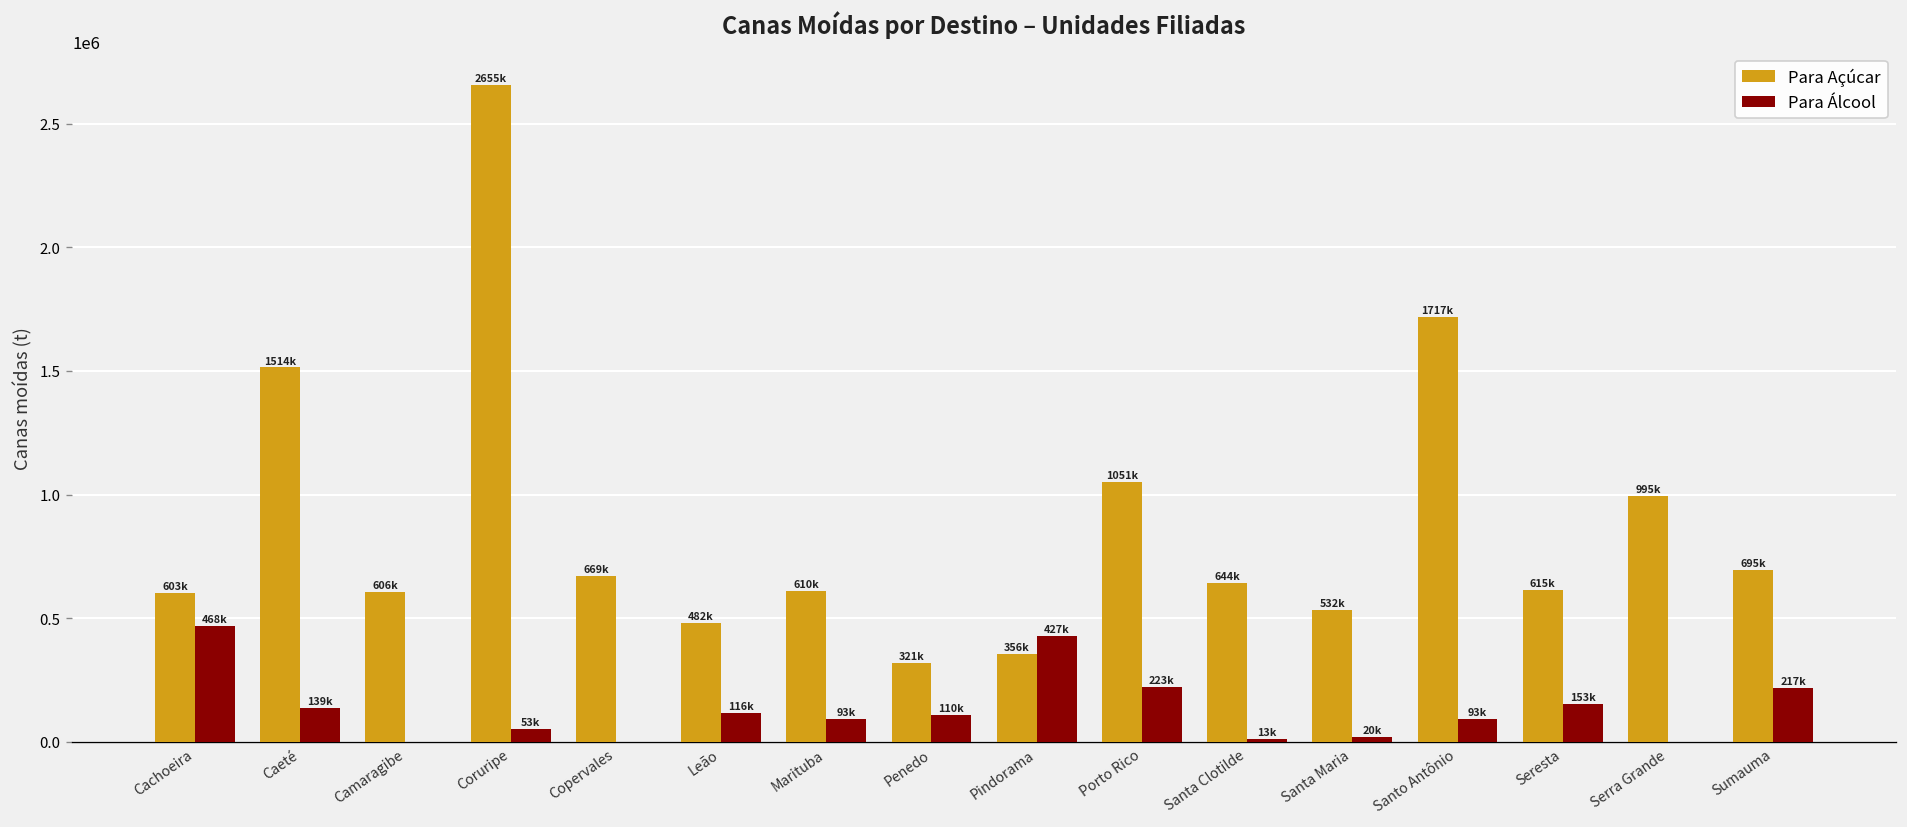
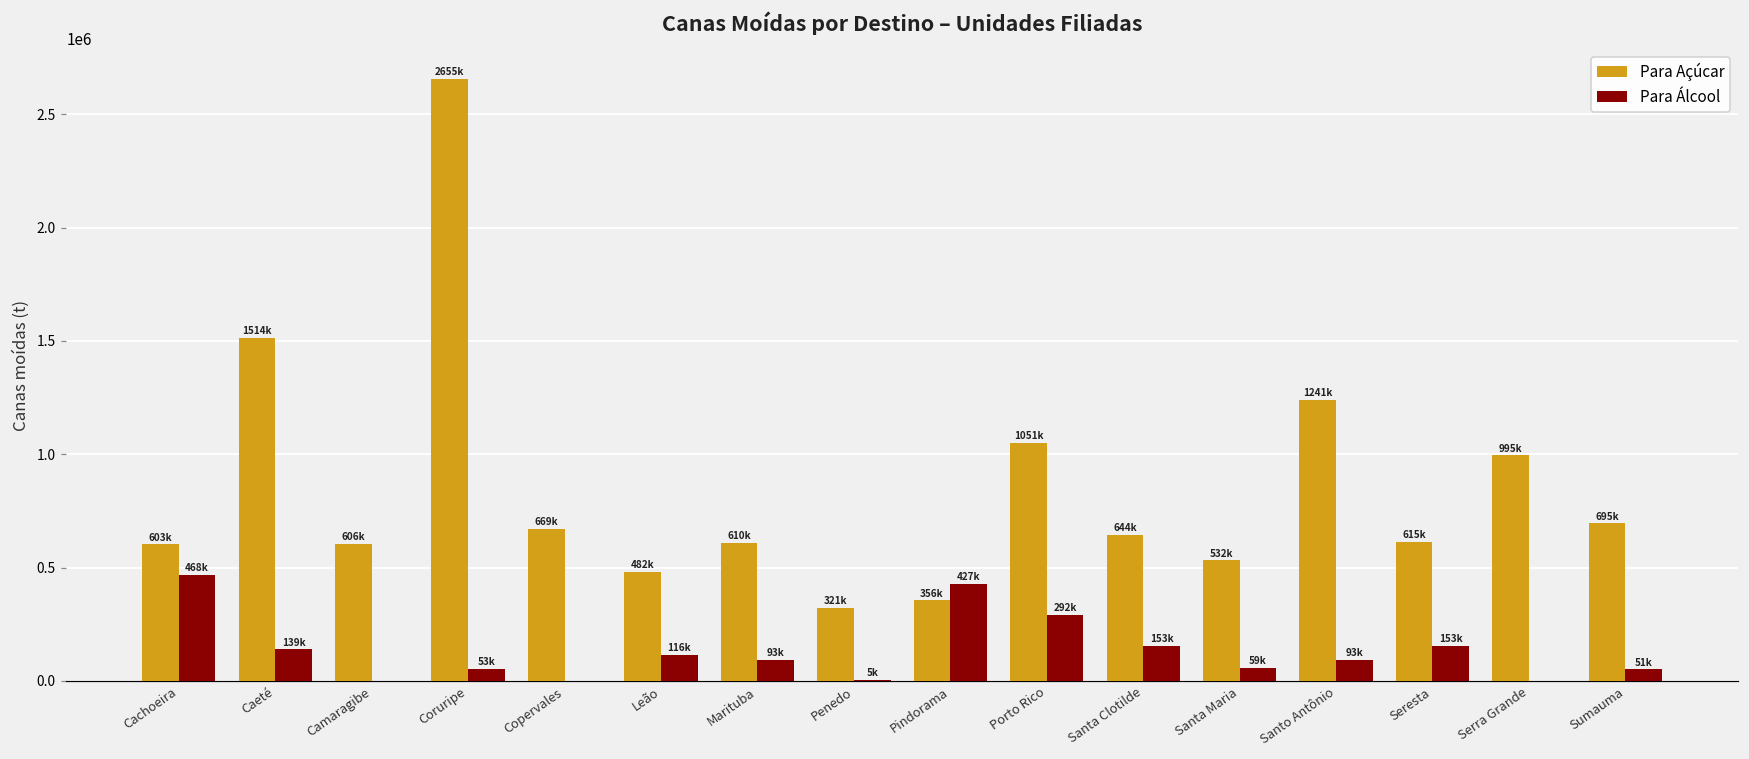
  {
    "Para Açúcar": {
      "Cachoeira": "603k",
      "Caeté": "1514k",
      "Camaragibe": "606k",
      "Coruripe": "2655k",
      "Copervales": "669k",
      "Leão": "482k",
      "Marituba": "610k",
      "Penedo": "321k",
      "Pindorama": "356k",
      "Porto Rico": "1051k",
      "Santa Clotilde": "644k",
      "Santa Maria": "532k",
-     "Santo Antônio": "1717k",
+     "Santo Antônio": "1241k",
      "Seresta": "615k",
      "Serra Grande": "995k",
      "Sumauma": "695k"
    },
    "Para Álcool": {
      "Cachoeira": "468k",
      "Caeté": "139k",
      "Coruripe": "53k",
      "Leão": "116k",
      "Marituba": "93k",
-     "Penedo": "110k",
+     "Penedo": "5k",
      "Pindorama": "427k",
-     "Porto Rico": "223k",
-     "Santa Clotilde": "13k",
-     "Santa Maria": "20k",
+     "Porto Rico": "292k",
+     "Santa Clotilde": "153k",
+     "Santa Maria": "59k",
      "Santo Antônio": "93k",
      "Seresta": "153k",
-     "Sumauma": "217k"
+     "Sumauma": "51k"
    }
  }
